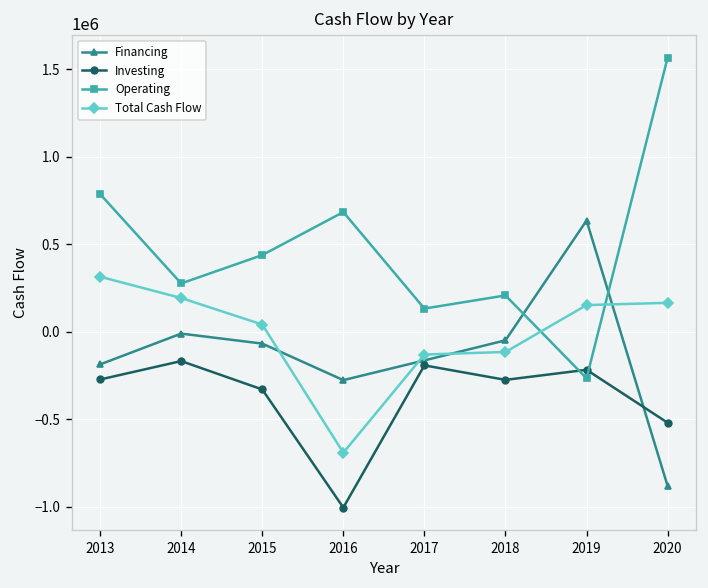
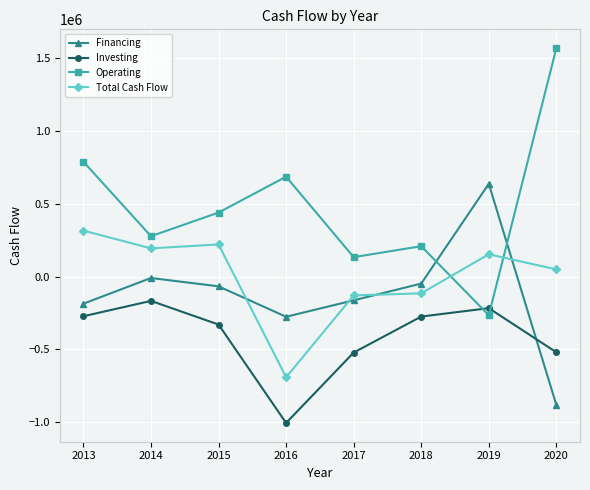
  {
    "Investing": {
      "2013": -270000,
      "2014": -170000,
      "2015": -330000,
      "2016": -1000000,
-     "2017": -190000,
+     "2017": -520000,
      "2018": -270000,
      "2019": -220000,
      "2020": -520000
    },
    "Total Cash Flow": {
      "2013": 310000,
      "2014": 190000,
-     "2015": 40000,
+     "2015": 220000,
      "2016": -690000,
      "2017": -130000,
      "2018": -120000,
      "2019": 150000,
-     "2020": 170000
+     "2020": 50000
    }
  }
